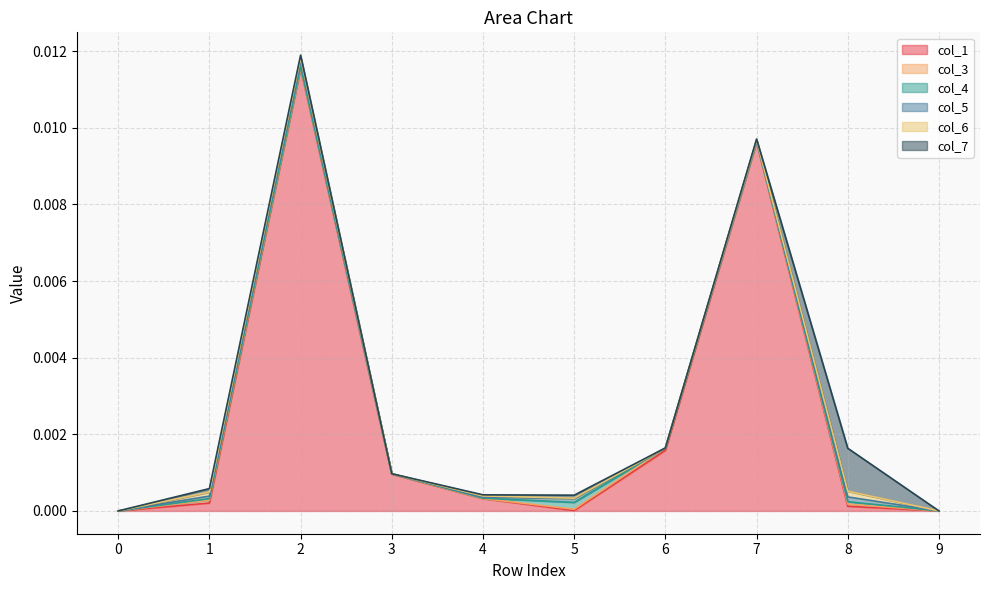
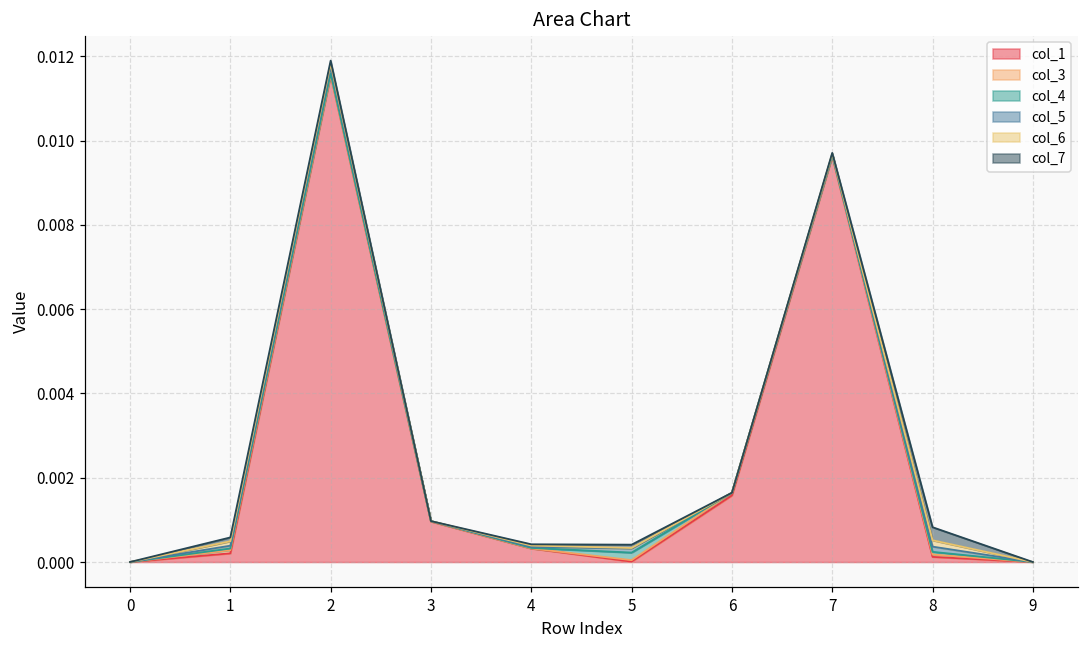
  {
    "col_1": {
      "1": 0.0002
    },
    "col_7": {
      "1": 0.0001,
      "2": 0.0001,
      "5": 0.0001,
-     "8": 0.0011
+     "8": 0.0003
    }
  }
